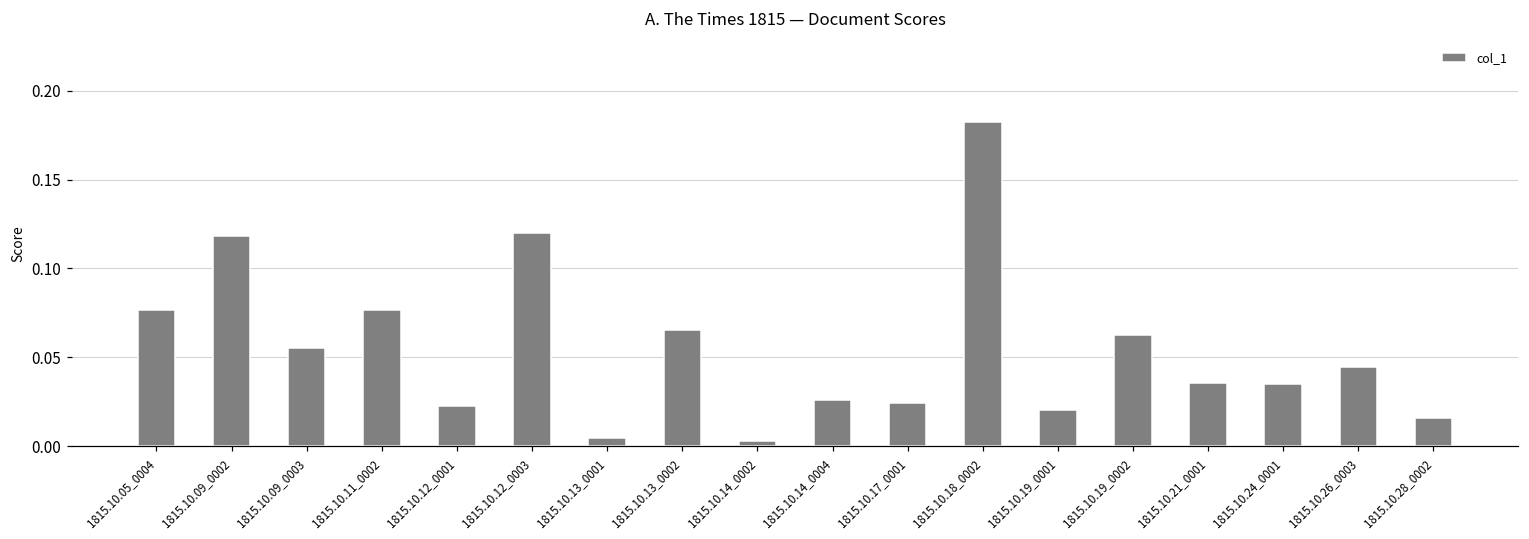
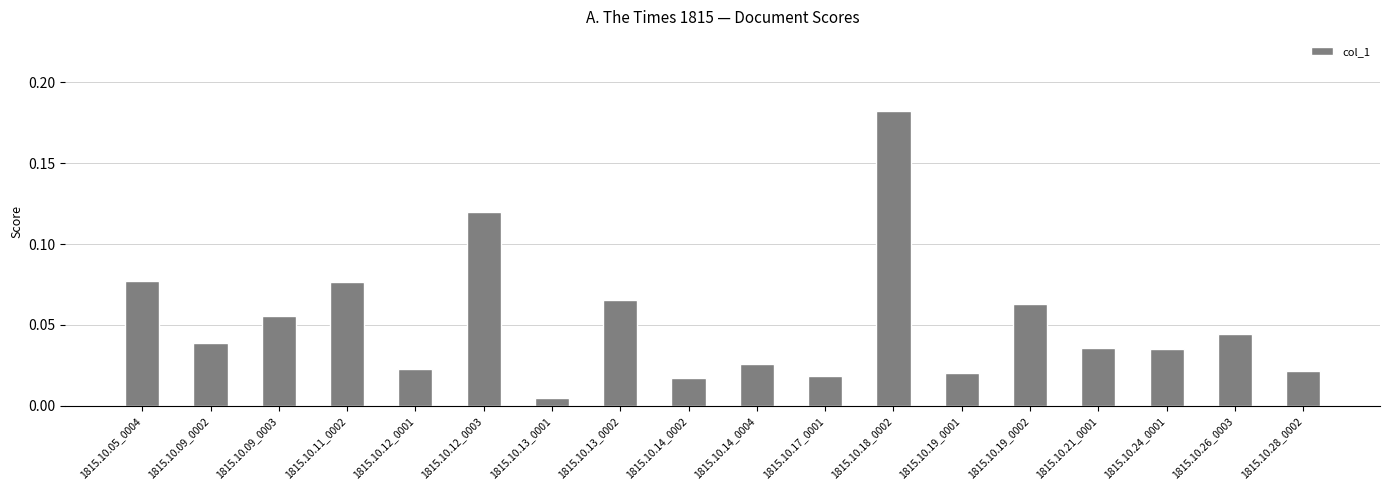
  {
    "1815.10.05_0004": 0.077,
-   "1815.10.09_0002": 0.118,
+   "1815.10.09_0002": 0.039,
    "1815.10.09_0003": 0.055,
    "1815.10.11_0002": 0.076,
    "1815.10.12_0001": 0.023,
    "1815.10.12_0003": 0.120,
    "1815.10.13_0001": 0.005,
    "1815.10.13_0002": 0.066,
-   "1815.10.14_0002": 0.003,
+   "1815.10.14_0002": 0.017,
    "1815.10.14_0004": 0.026,
-   "1815.10.17_0001": 0.024,
+   "1815.10.17_0001": 0.018,
    "1815.10.18_0002": 0.182,
    "1815.10.19_0001": 0.020,
    "1815.10.19_0002": 0.063,
    "1815.10.21_0001": 0.036,
    "1815.10.24_0001": 0.035,
    "1815.10.26_0003": 0.045,
-   "1815.10.28_0002": 0.016
+   "1815.10.28_0002": 0.022
  }
